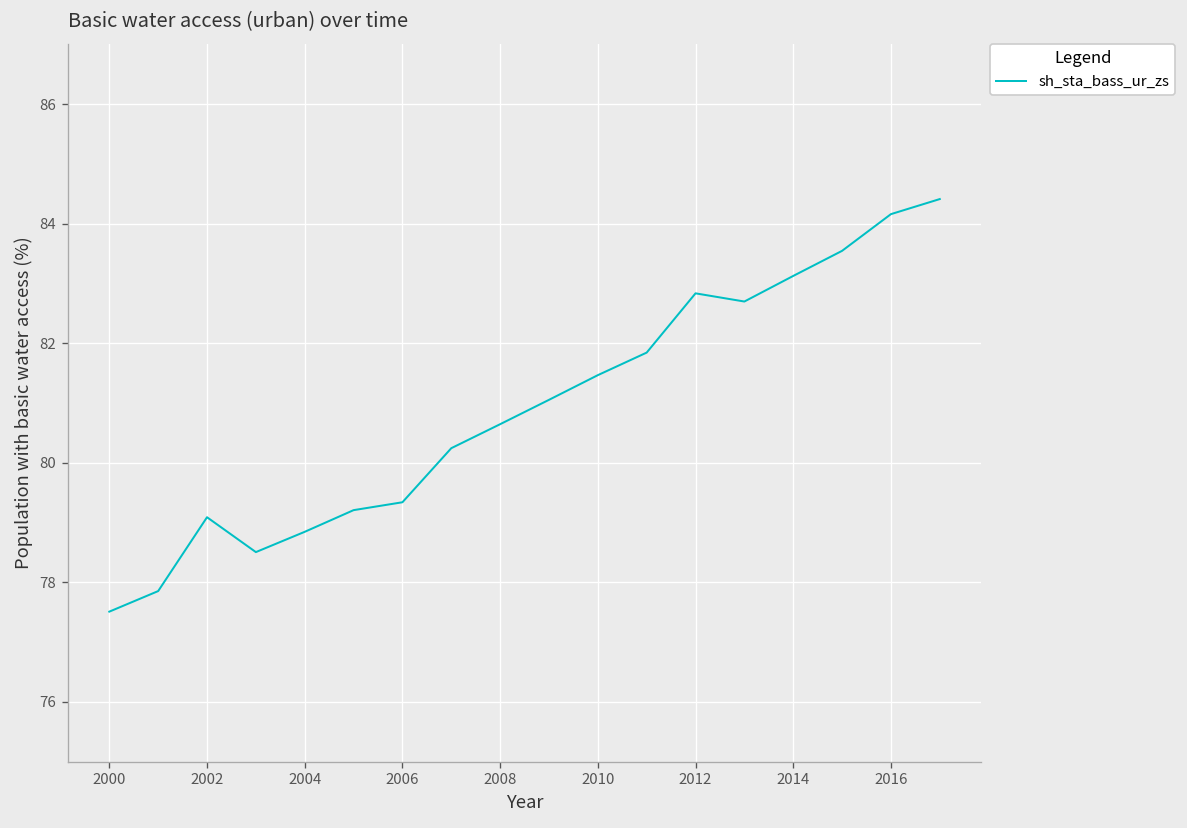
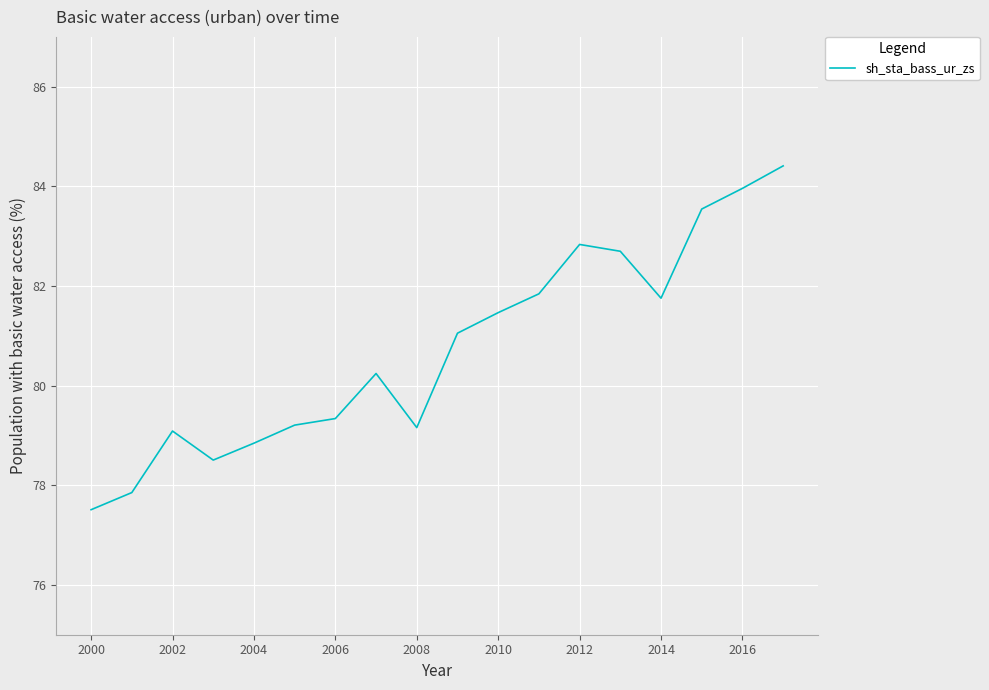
  {
    "2000": 77.5,
    "2002": 79.1,
    "2004": 78.8,
    "2006": 79.3,
-   "2008": 80.6,
+   "2008": 79.2,
    "2010": 81.5,
    "2012": 82.8,
-   "2014": 83.1,
-   "2016": 84.2
+   "2014": 81.8,
+   "2016": 84.0
  }
